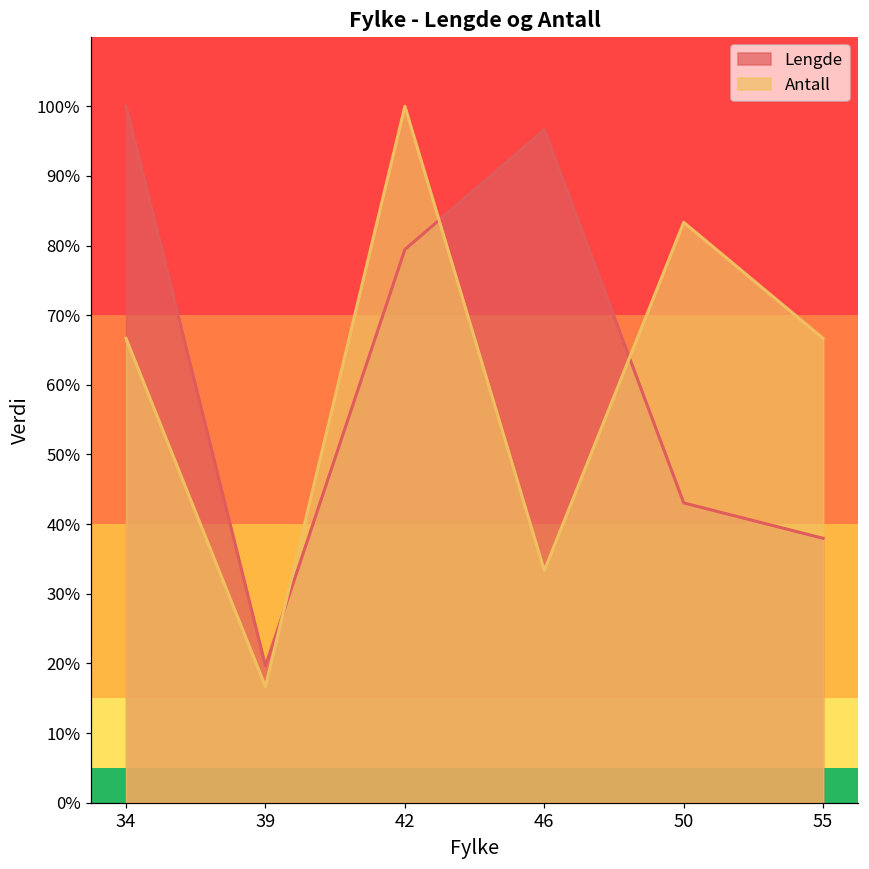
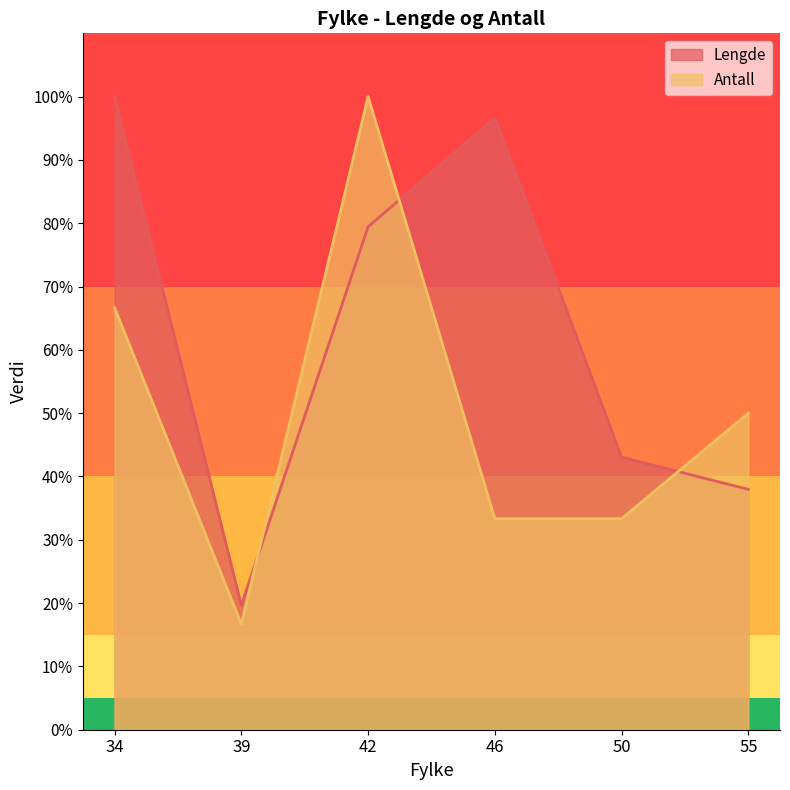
  {
    "Lengde": {
      "34": "100%",
      "39": "20%",
      "42": "79%",
      "46": "97%",
      "50": "43%",
      "55": "38%"
    },
    "Antall": {
      "34": "67%",
      "39": "17%",
      "42": "100%",
      "46": "33%",
-     "50": "83%",
-     "55": "67%"
+     "50": "33%",
+     "55": "50%"
    }
  }
